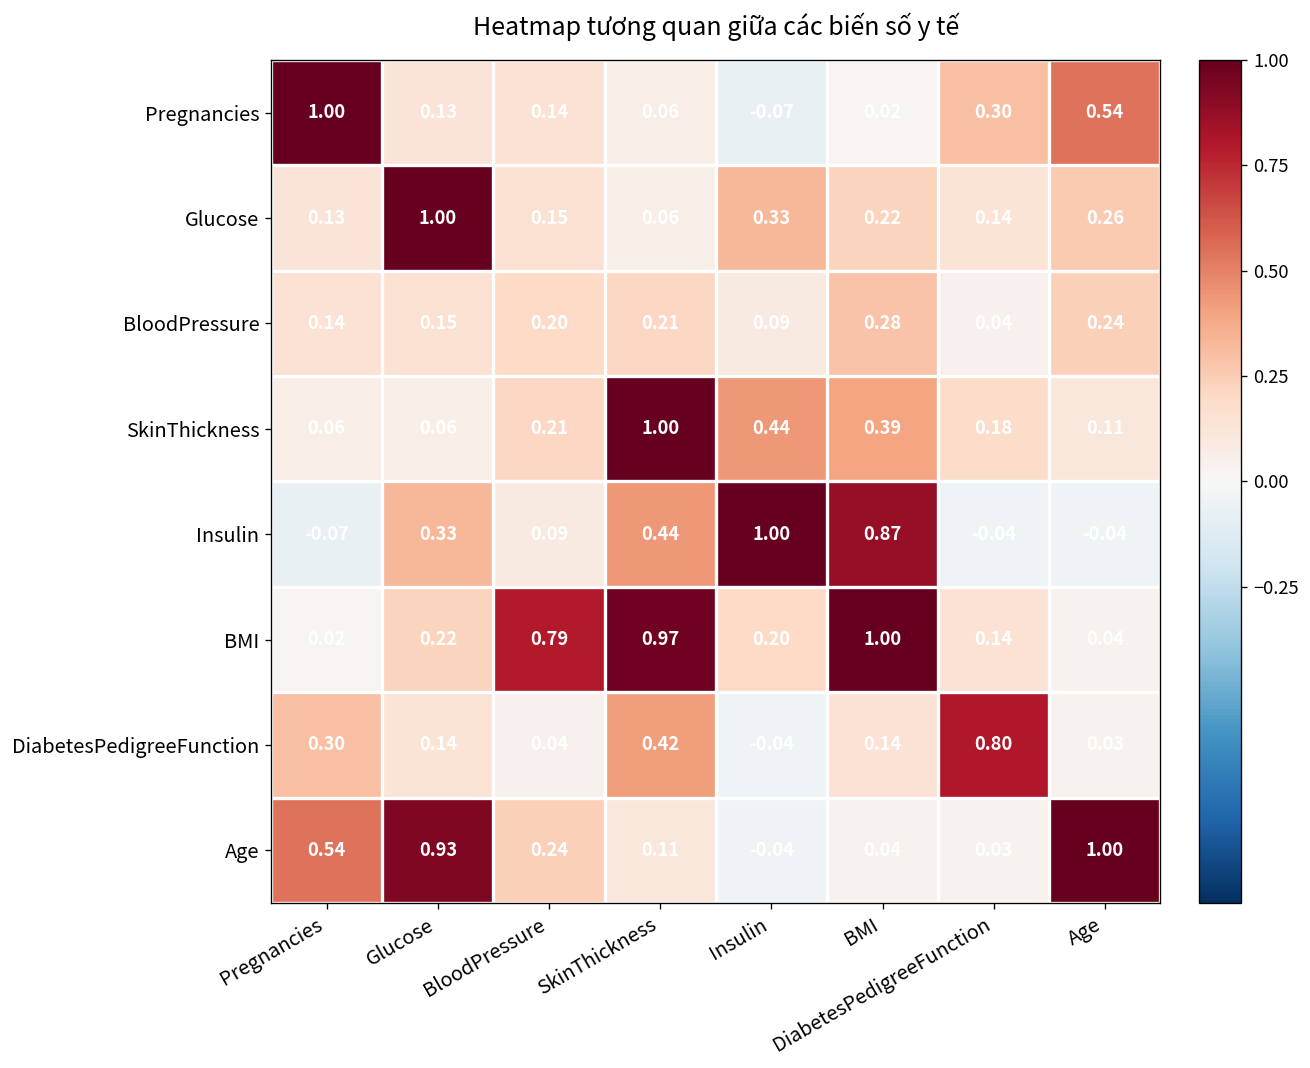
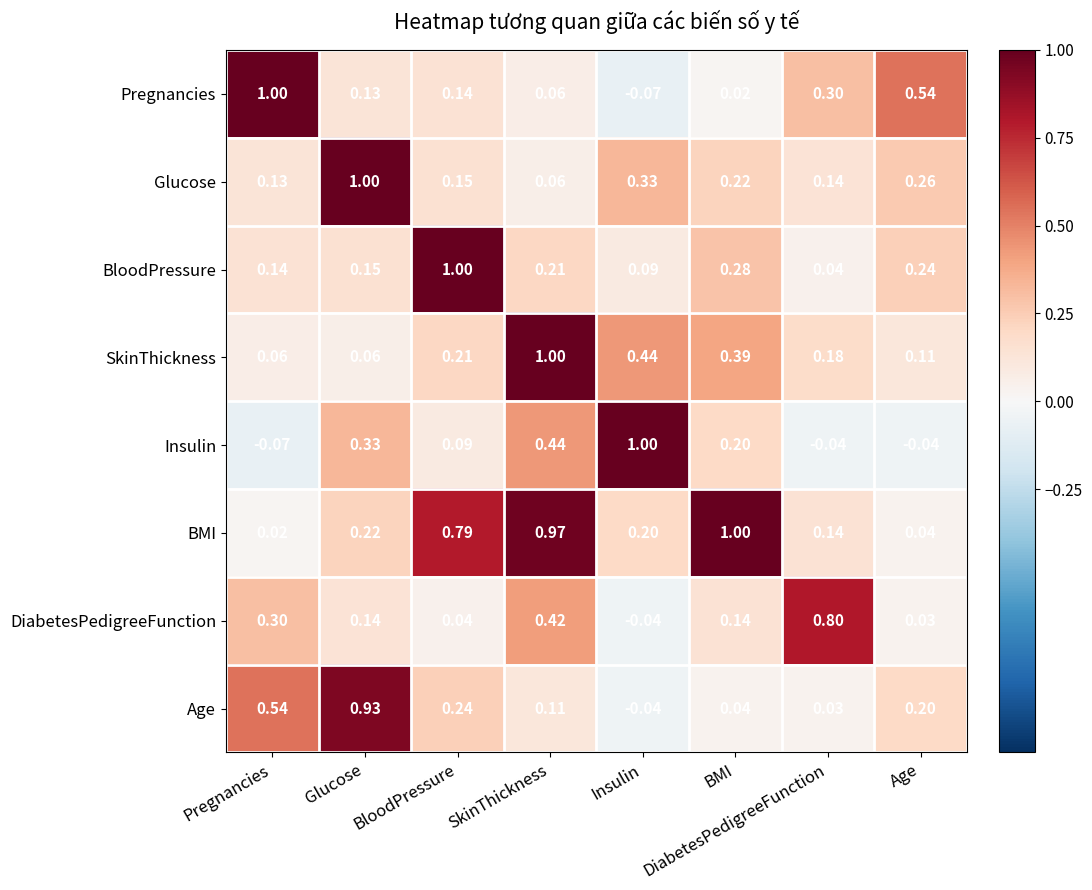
  {
    "Pregnancies": {
      "Pregnancies": 1.00,
      "DiabetesPedigreeFunction": 0.30,
      "Age": 0.54
    },
    "Glucose": {
      "Glucose": 1.00,
      "Insulin": 0.33,
      "BMI": 0.22,
      "Age": 0.26
    },
    "BloodPressure": {
-     "BloodPressure": 0.20,
+     "BloodPressure": 1.00,
      "SkinThickness": 0.21,
      "BMI": 0.28,
      "Age": 0.24
    },
    "SkinThickness": {
      "BloodPressure": 0.21,
      "SkinThickness": 1.00,
      "Insulin": 0.44,
      "BMI": 0.39,
      "DiabetesPedigreeFunction": 0.18
    },
    "Insulin": {
      "Glucose": 0.33,
      "SkinThickness": 0.44,
      "Insulin": 1.00,
-     "BMI": 0.87
+     "BMI": 0.20
    },
    "BMI": {
      "Glucose": 0.22,
      "BloodPressure": 0.79,
      "SkinThickness": 0.97,
      "Insulin": 0.20,
      "BMI": 1.00
    },
    "DiabetesPedigreeFunction": {
      "Pregnancies": 0.30,
      "SkinThickness": 0.42,
      "DiabetesPedigreeFunction": 0.80
    },
    "Age": {
      "Pregnancies": 0.54,
      "Glucose": 0.93,
      "BloodPressure": 0.24,
-     "Age": 1.00
+     "Age": 0.20
    }
  }
